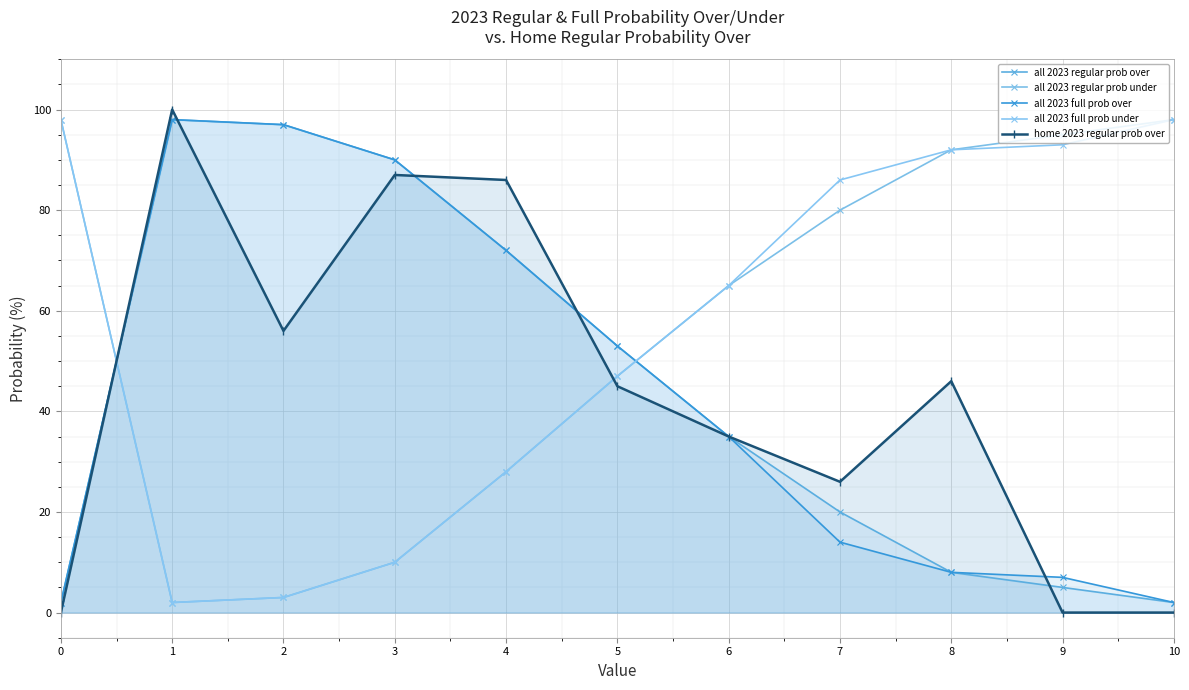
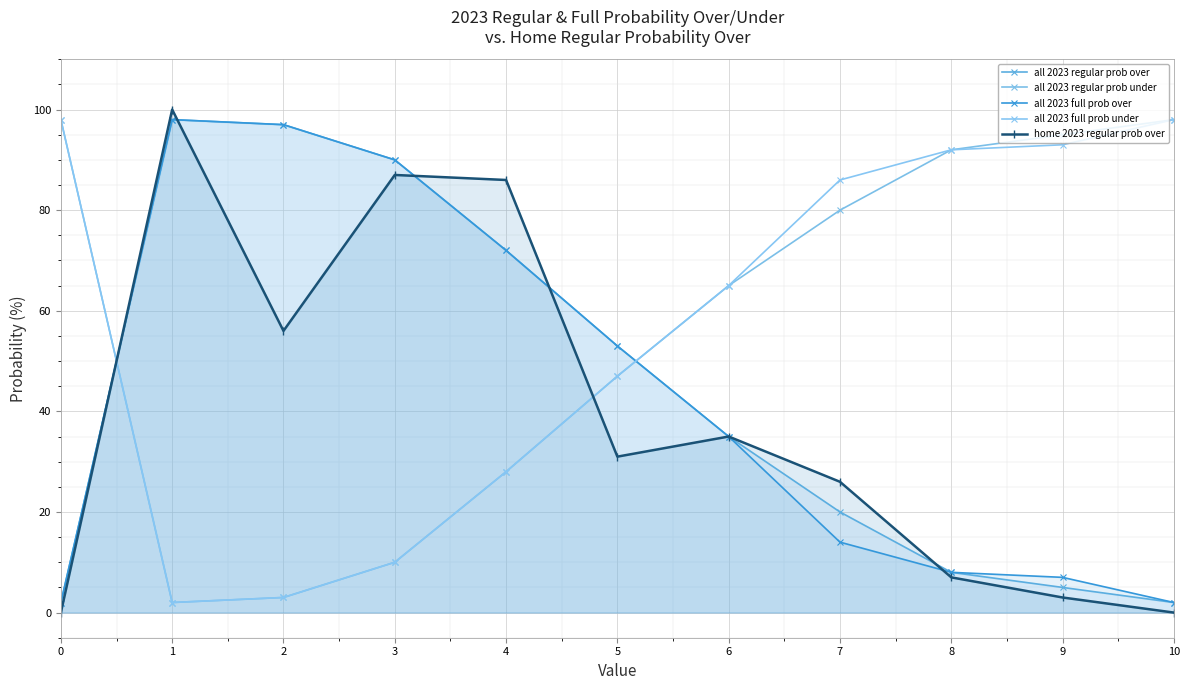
  {
    "home 2023 regular prob over": {
      "0": 0,
      "1": 100,
      "2": 56,
      "3": 87,
      "4": 86,
-     "5": 45,
+     "5": 31,
      "7": 26,
-     "8": 46,
-     "9": 0,
+     "8": 7,
+     "9": 3,
      "10": 0
    }
  }
